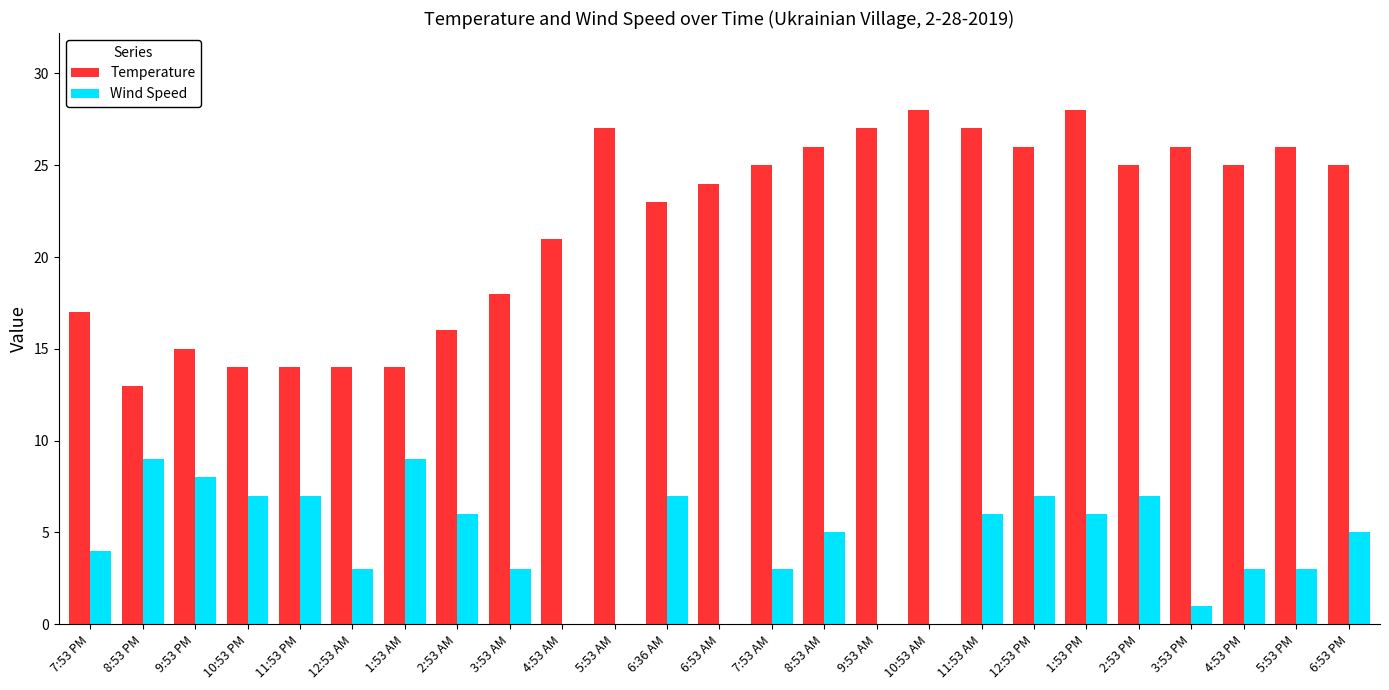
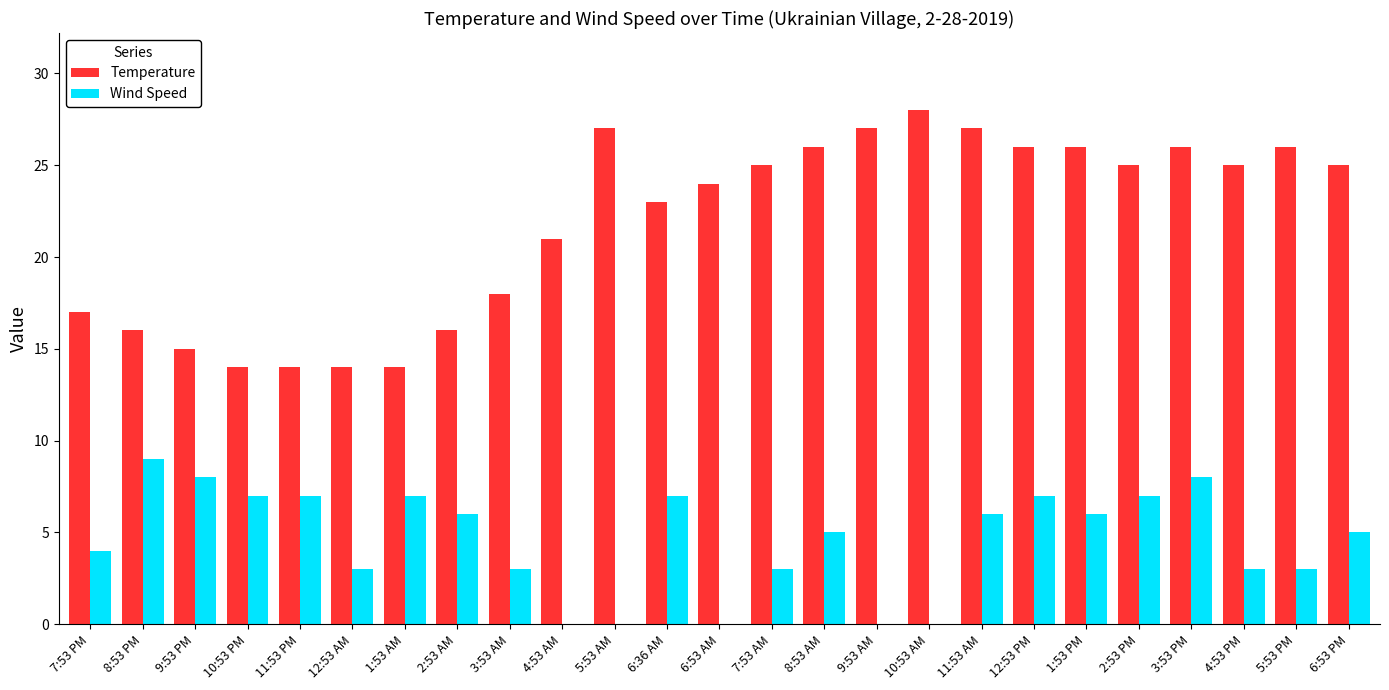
  {
    "Temperature": {
      "7:53 PM": 17,
-     "8:53 PM": 13,
+     "8:53 PM": 16,
      "9:53 PM": 15,
      "10:53 PM": 14,
      "11:53 PM": 14,
      "12:53 AM": 14,
      "1:53 AM": 14,
      "2:53 AM": 16,
      "3:53 AM": 18,
      "4:53 AM": 21,
      "5:53 AM": 27,
      "6:36 AM": 23,
      "6:53 AM": 24,
      "7:53 AM": 25,
      "8:53 AM": 26,
      "9:53 AM": 27,
      "10:53 AM": 28,
      "11:53 AM": 27,
      "12:53 PM": 26,
-     "1:53 PM": 28,
+     "1:53 PM": 26,
      "2:53 PM": 25,
      "3:53 PM": 26,
      "4:53 PM": 25,
      "5:53 PM": 26,
      "6:53 PM": 25
    },
    "Wind Speed": {
      "7:53 PM": 4,
      "8:53 PM": 9,
      "9:53 PM": 8,
      "10:53 PM": 7,
      "11:53 PM": 7,
      "12:53 AM": 3,
-     "1:53 AM": 9,
+     "1:53 AM": 7,
      "2:53 AM": 6,
      "3:53 AM": 3,
      "4:53 AM": 0,
      "5:53 AM": 0,
      "6:36 AM": 7,
      "6:53 AM": 0,
      "7:53 AM": 3,
      "8:53 AM": 5,
      "9:53 AM": 0,
      "10:53 AM": 0,
      "11:53 AM": 6,
      "12:53 PM": 7,
      "1:53 PM": 6,
      "2:53 PM": 7,
-     "3:53 PM": 1,
+     "3:53 PM": 8,
      "4:53 PM": 3,
      "5:53 PM": 3,
      "6:53 PM": 5
    }
  }
